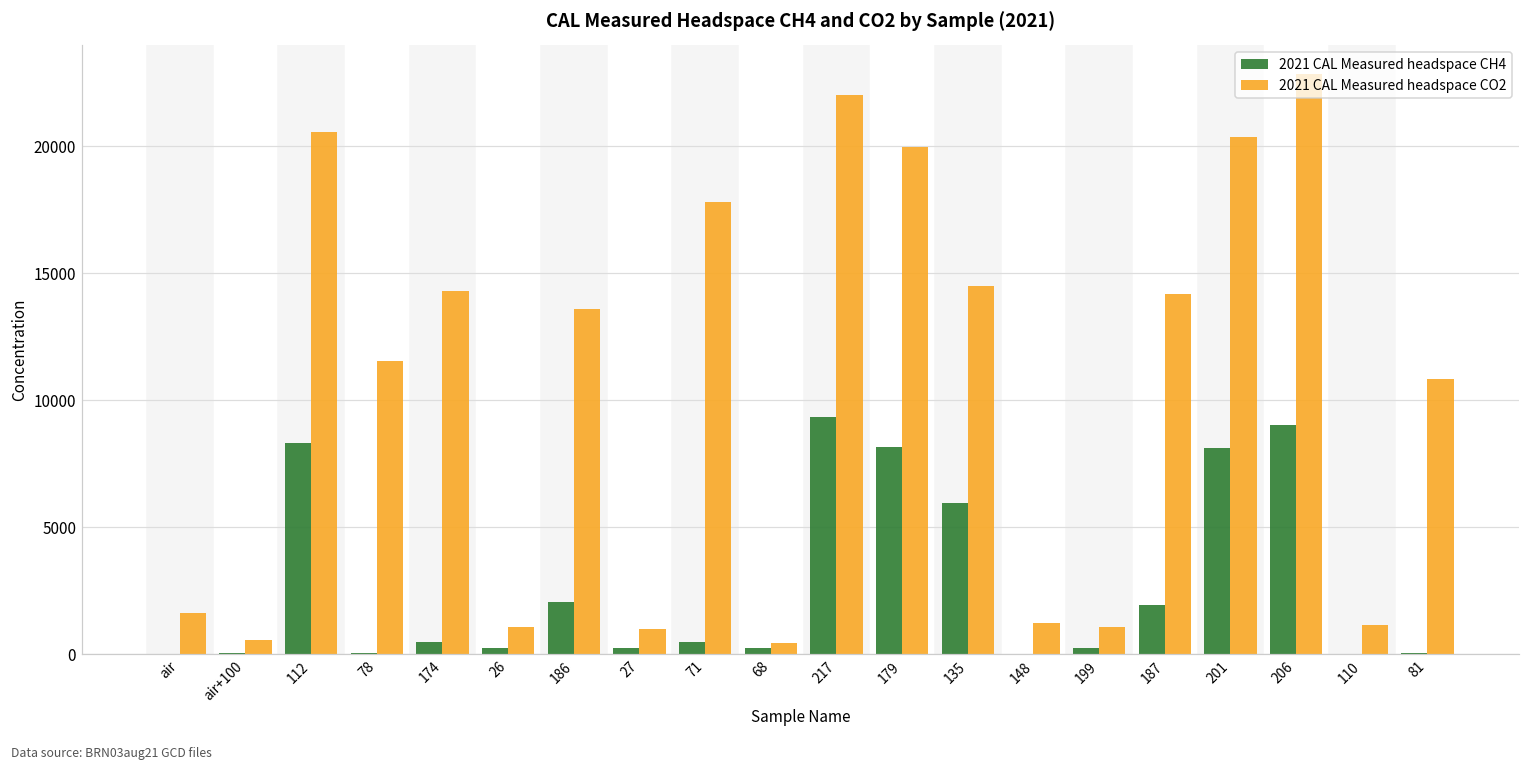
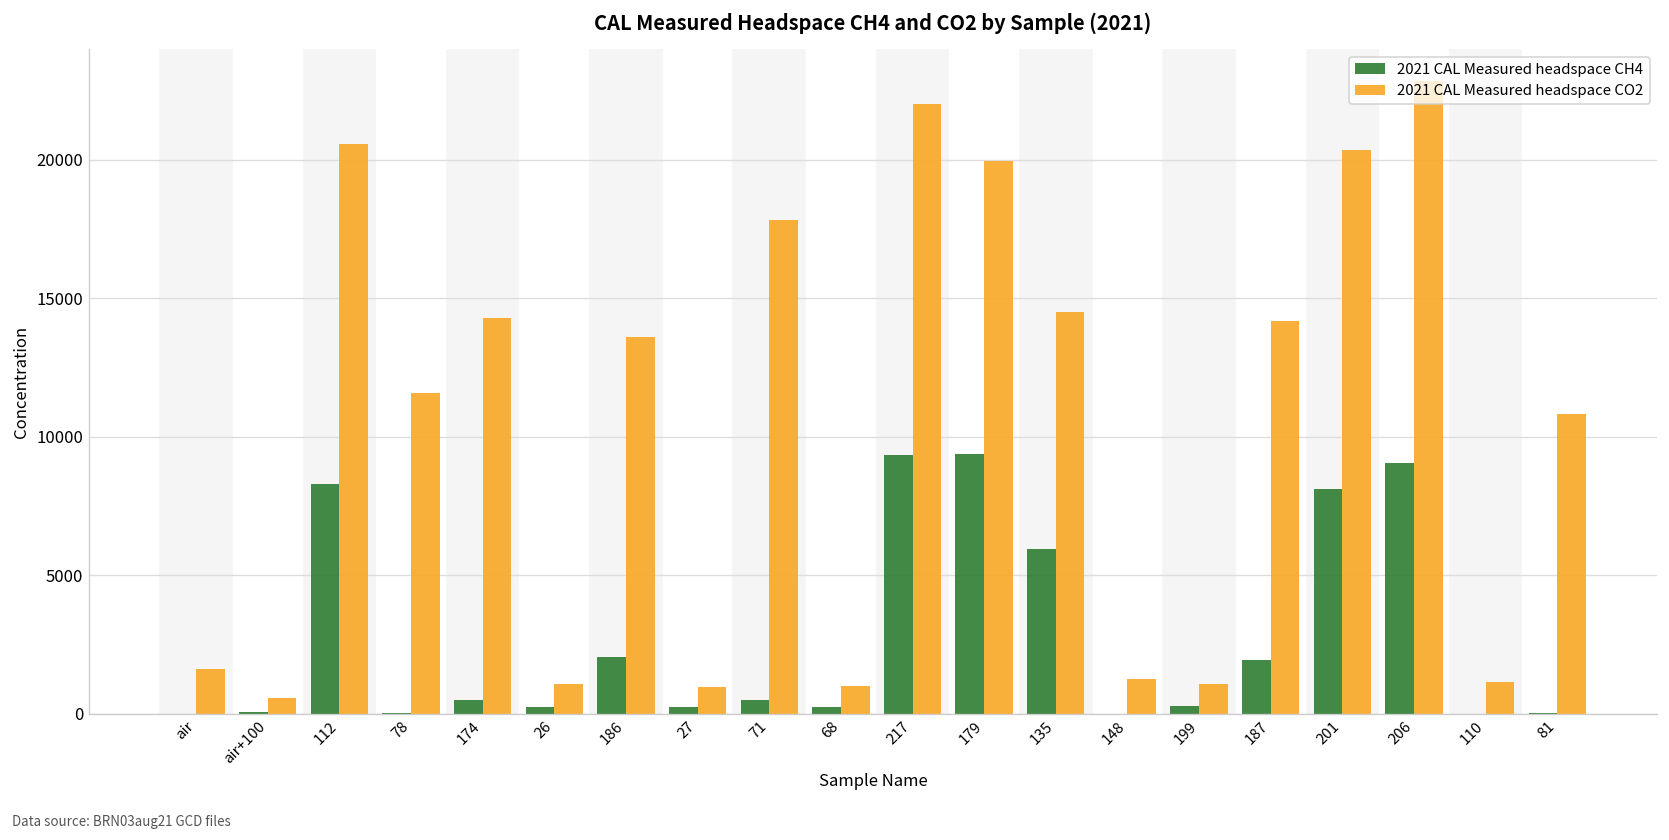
  {
    "2021 CAL Measured headspace CH4": {
      "112": 8300,
      "174": 500,
      "26": 200,
      "186": 2000,
      "27": 200,
      "71": 500,
      "68": 300,
      "217": 9300,
-     "179": 8200,
+     "179": 9400,
      "135": 6000,
      "199": 300,
      "187": 1900,
      "201": 8100,
      "206": 9000
    },
    "2021 CAL Measured headspace CO2": {
      "air": 1600,
      "air+100": 600,
      "112": 20600,
      "78": 11600,
      "174": 14300,
      "26": 1100,
      "186": 13600,
      "27": 1000,
      "71": 17800,
-     "68": 500,
+     "68": 1000,
      "217": 22000,
      "179": 20000,
      "135": 14500,
      "148": 1200,
      "199": 1100,
      "187": 14200,
      "201": 20400,
      "110": 1200,
      "81": 10800
    }
  }
